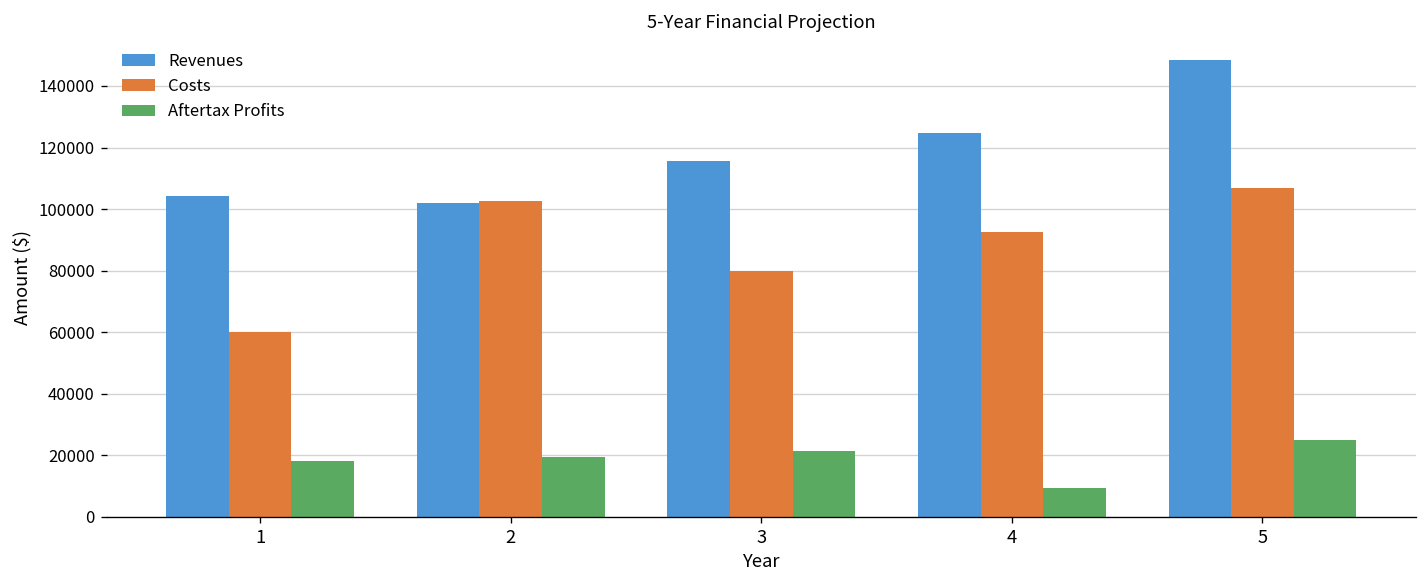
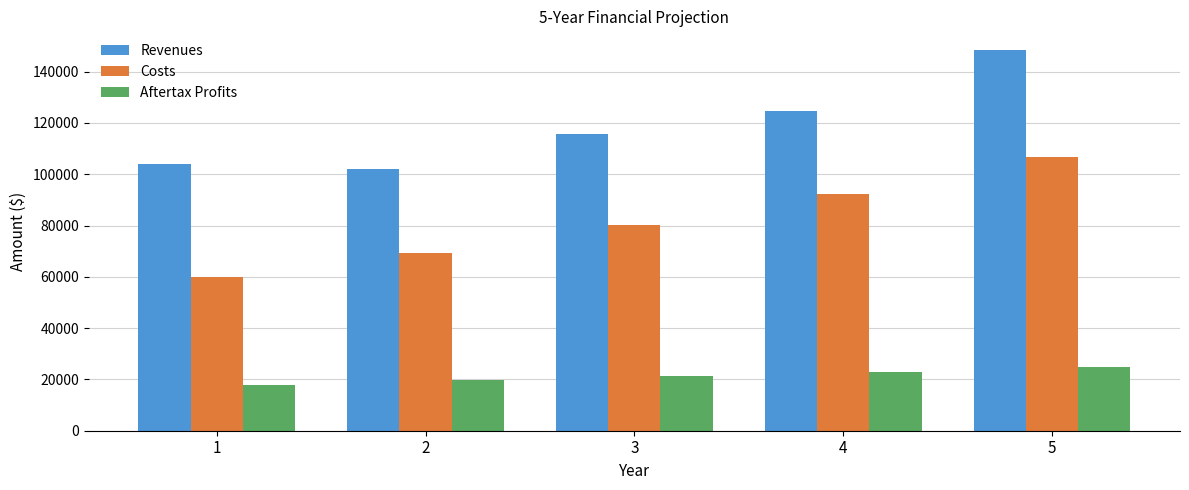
  {
    "Revenues": {
      "1": 104000,
      "2": 102000,
      "3": 116000,
      "4": 125000,
      "5": 148000
    },
    "Costs": {
      "1": 60000,
-     "2": 103000,
+     "2": 69000,
      "3": 80000,
      "4": 92000,
      "5": 107000
    },
    "Aftertax Profits": {
      "1": 18000,
      "2": 20000,
      "3": 21000,
-     "4": 9000,
+     "4": 23000,
      "5": 25000
    }
  }
